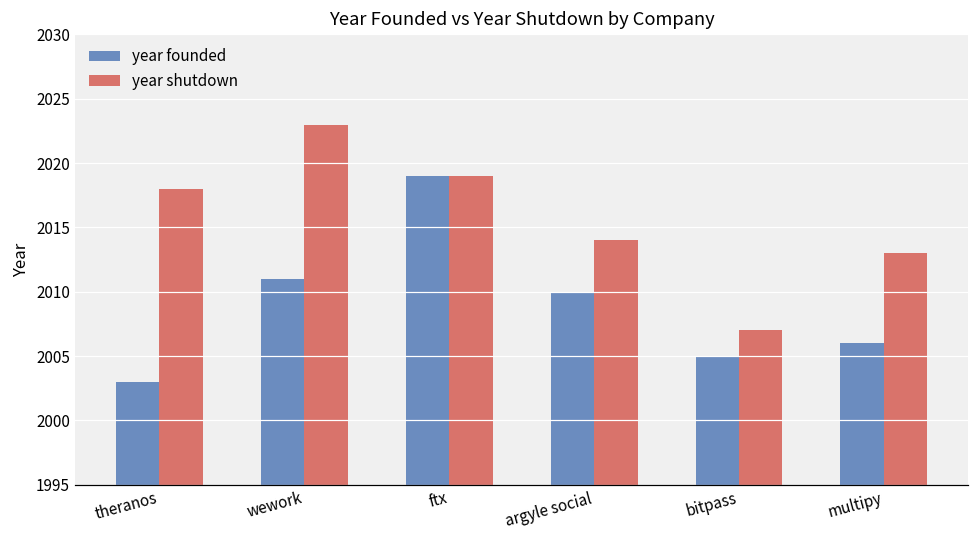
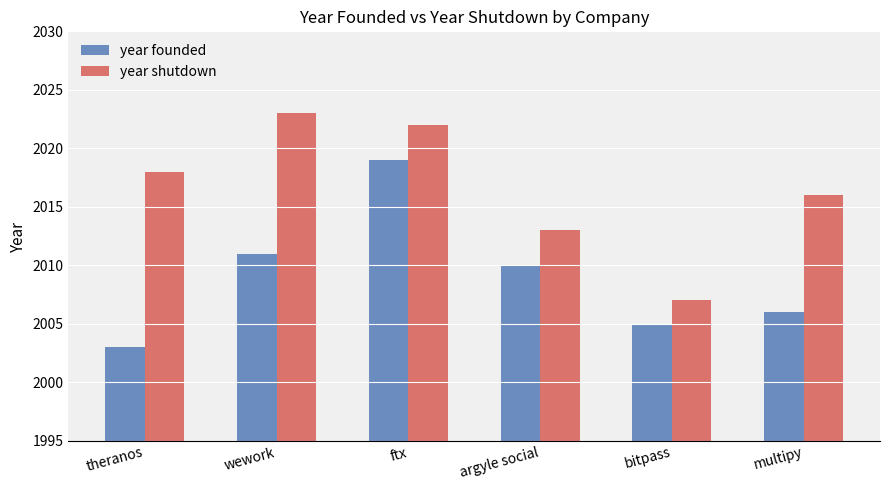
  {
    "year founded": {
      "theranos": 2003,
      "wework": 2011,
      "ftx": 2019,
      "argyle social": 2010,
      "bitpass": 2005,
      "multipy": 2006
    },
    "year shutdown": {
      "theranos": 2018,
      "wework": 2023,
-     "ftx": 2019,
-     "argyle social": 2014,
+     "ftx": 2022,
+     "argyle social": 2013,
      "bitpass": 2007,
-     "multipy": 2013
+     "multipy": 2016
    }
  }
